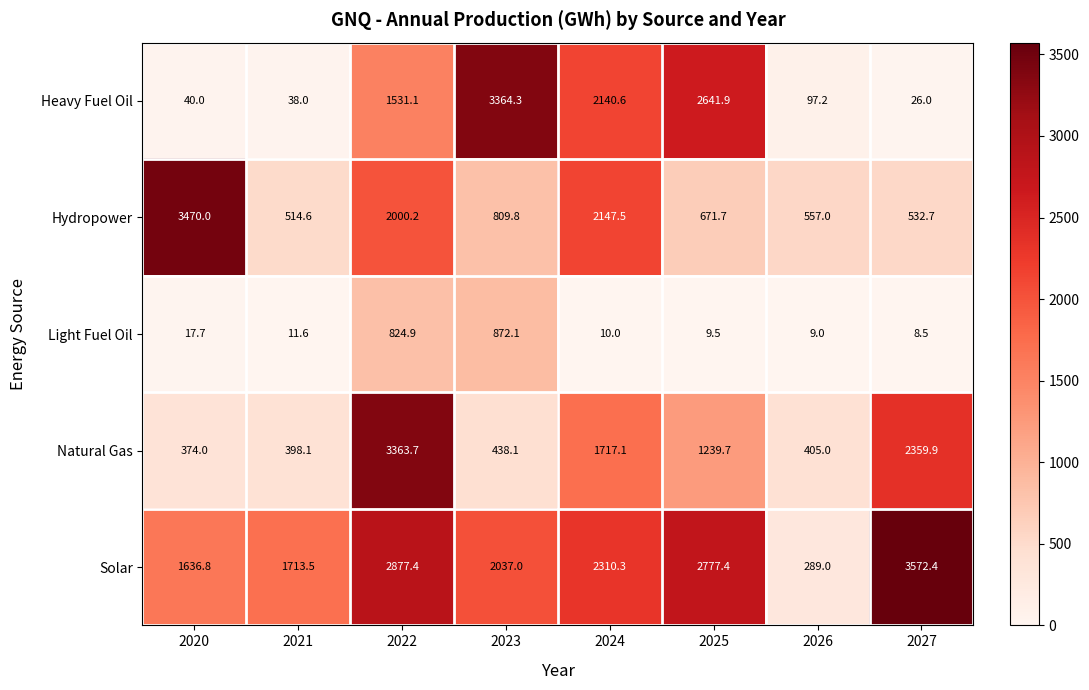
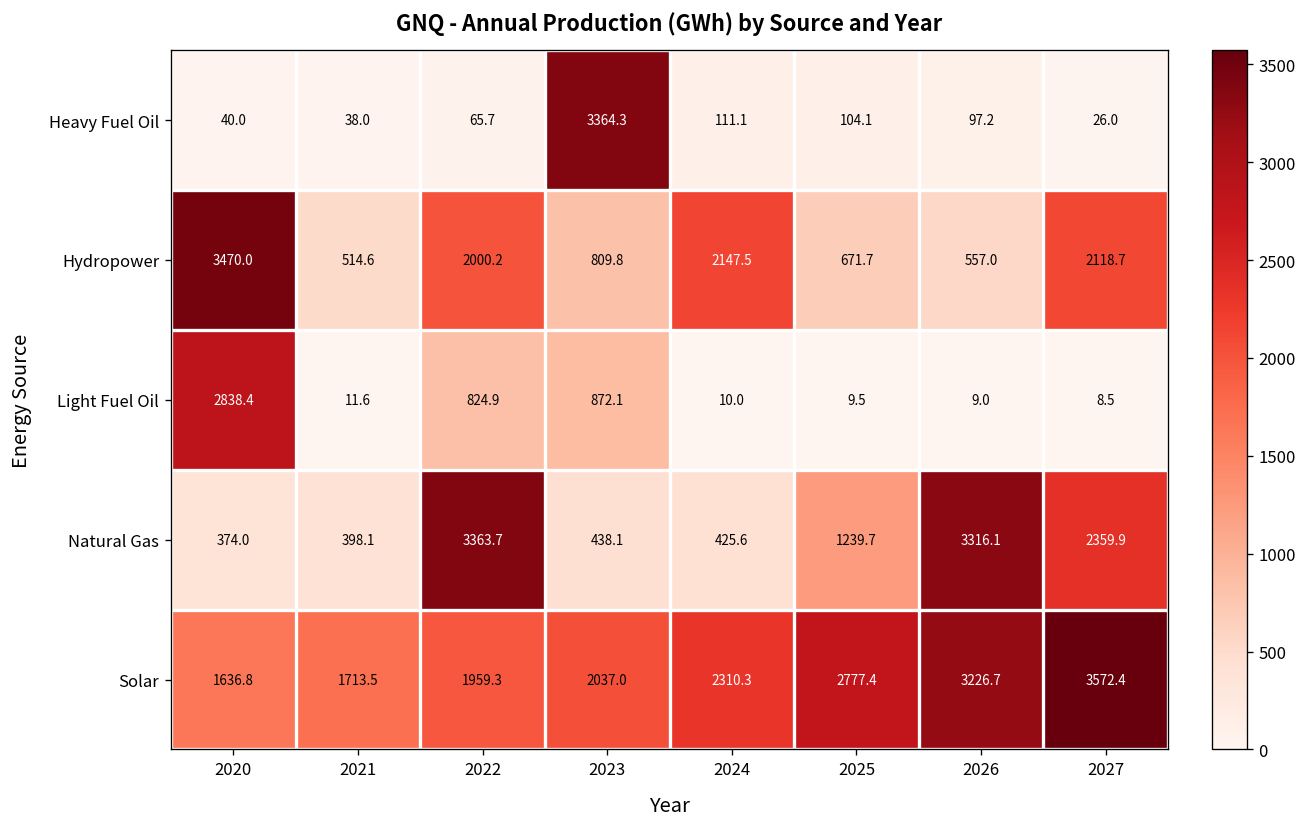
  {
    "Heavy Fuel Oil": {
      "2020": 40.0,
      "2021": 38.0,
-     "2022": 1531.1,
+     "2022": 65.7,
      "2023": 3364.3,
-     "2024": 2140.6,
-     "2025": 2641.9,
+     "2024": 111.1,
+     "2025": 104.1,
      "2026": 97.2,
      "2027": 26.0
    },
    "Hydropower": {
      "2020": 3470.0,
      "2021": 514.6,
      "2022": 2000.2,
      "2023": 809.8,
      "2024": 2147.5,
      "2025": 671.7,
      "2026": 557.0,
-     "2027": 532.7
+     "2027": 2118.7
    },
    "Light Fuel Oil": {
-     "2020": 17.7,
+     "2020": 2838.4,
      "2021": 11.6,
      "2022": 824.9,
      "2023": 872.1,
      "2024": 10.0,
      "2025": 9.5,
      "2026": 9.0,
      "2027": 8.5
    },
    "Natural Gas": {
      "2020": 374.0,
      "2021": 398.1,
      "2022": 3363.7,
      "2023": 438.1,
-     "2024": 1717.1,
+     "2024": 425.6,
      "2025": 1239.7,
-     "2026": 405.0,
+     "2026": 3316.1,
      "2027": 2359.9
    },
    "Solar": {
      "2020": 1636.8,
      "2021": 1713.5,
-     "2022": 2877.4,
+     "2022": 1959.3,
      "2023": 2037.0,
      "2024": 2310.3,
      "2025": 2777.4,
-     "2026": 289.0,
+     "2026": 3226.7,
      "2027": 3572.4
    }
  }
